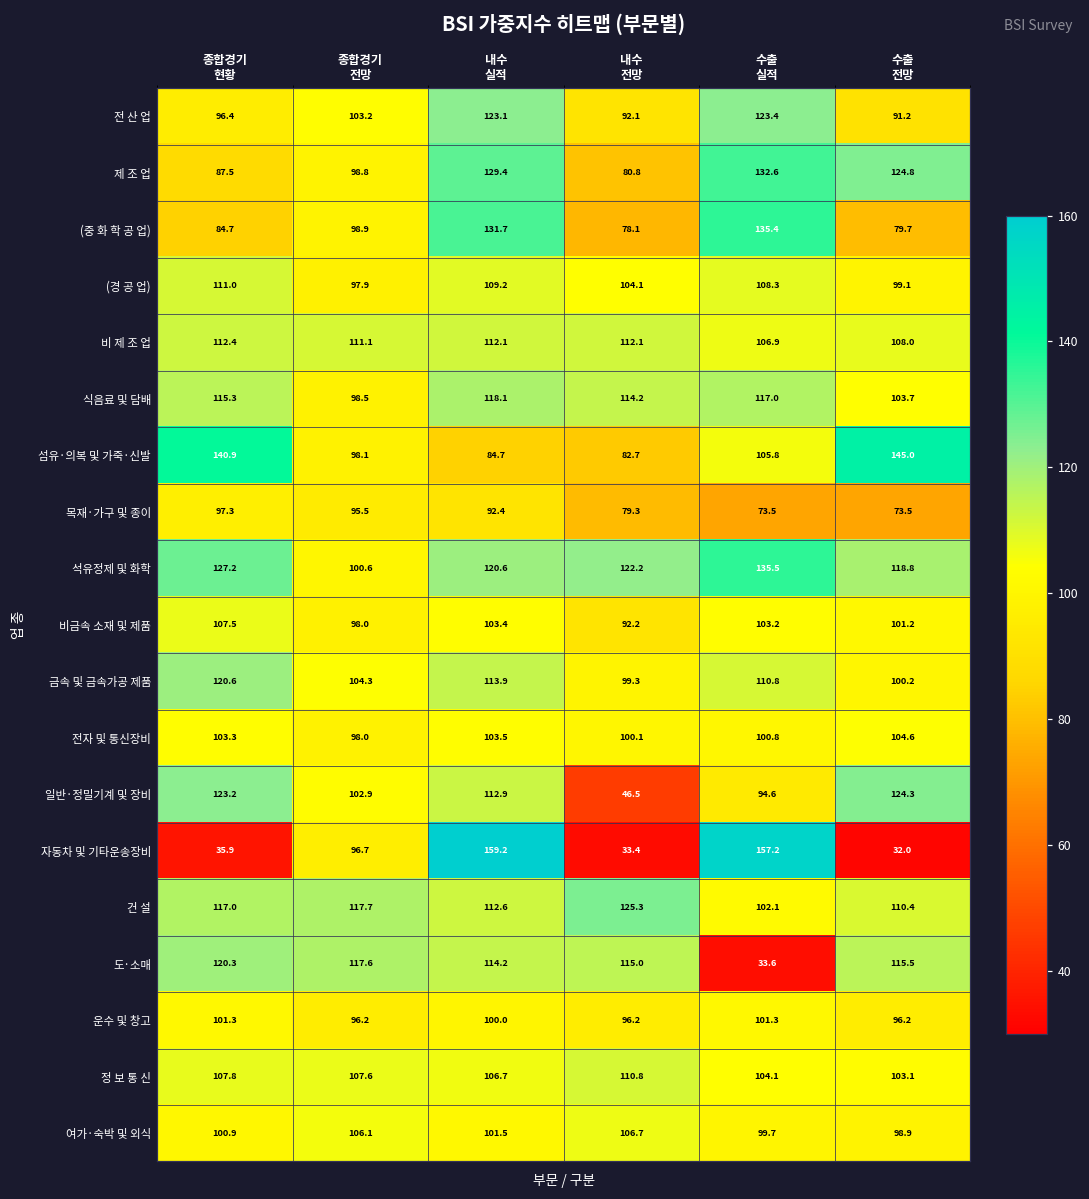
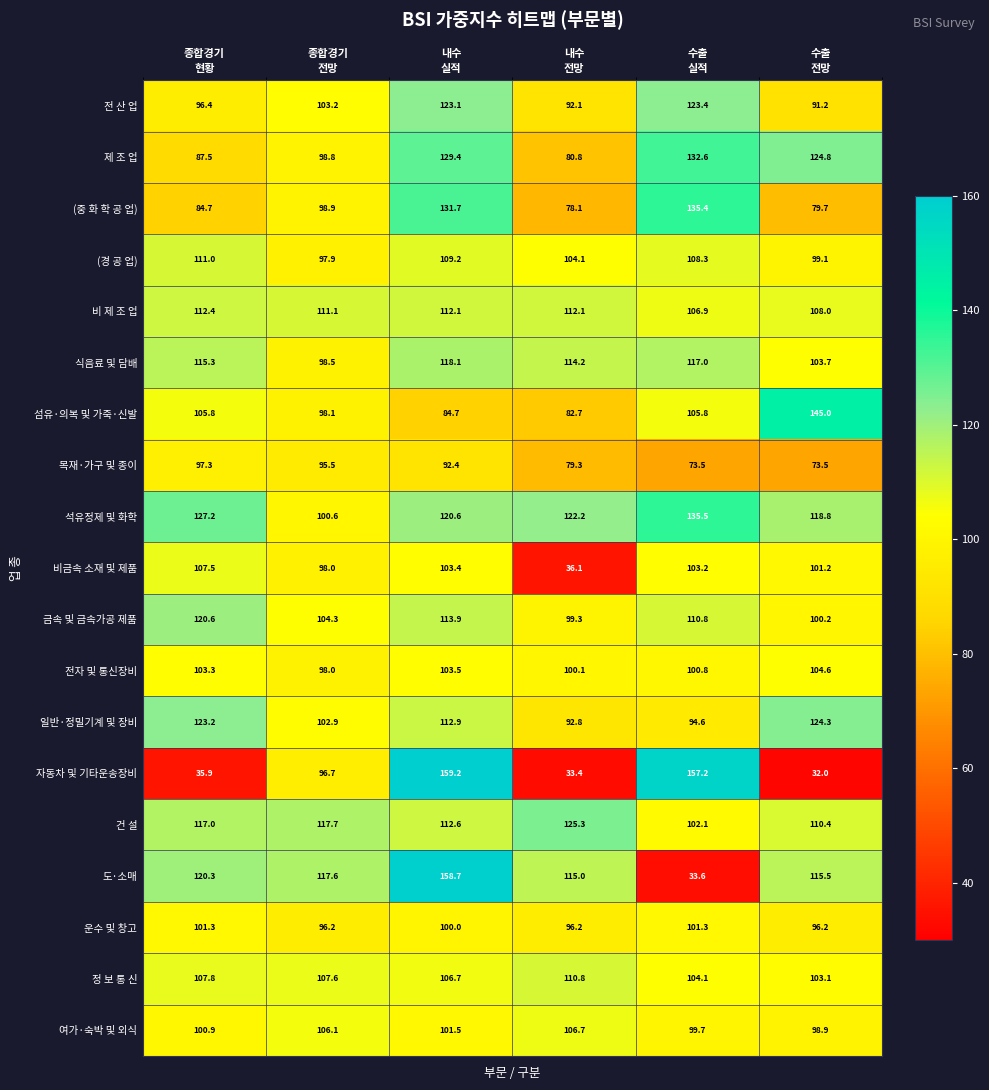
  {
    "전 산 업": {
      "종합경기 현황": 96.4,
      "종합경기 전망": 103.2,
      "내수 실적": 123.1,
      "내수 전망": 92.1,
      "수출 실적": 123.4,
      "수출 전망": 91.2
    },
    "제 조 업": {
      "종합경기 현황": 87.5,
      "종합경기 전망": 98.8,
      "내수 실적": 129.4,
      "내수 전망": 80.8,
      "수출 실적": 132.6,
      "수출 전망": 124.8
    },
    "(중 화 학 공 업)": {
      "종합경기 현황": 84.7,
      "종합경기 전망": 98.9,
      "내수 실적": 131.7,
      "내수 전망": 78.1,
      "수출 실적": 135.4,
      "수출 전망": 79.7
    },
    "(경 공 업)": {
      "종합경기 현황": 111.0,
      "종합경기 전망": 97.9,
      "내수 실적": 109.2,
      "내수 전망": 104.1,
      "수출 실적": 108.3,
      "수출 전망": 99.1
    },
    "비 제 조 업": {
      "종합경기 현황": 112.4,
      "종합경기 전망": 111.1,
      "내수 실적": 112.1,
      "내수 전망": 112.1,
      "수출 실적": 106.9,
      "수출 전망": 108.0
    },
    "식음료 및 담배": {
      "종합경기 현황": 115.3,
      "종합경기 전망": 98.5,
      "내수 실적": 118.1,
      "내수 전망": 114.2,
      "수출 실적": 117.0,
      "수출 전망": 103.7
    },
    "섬유·의복 및 가죽·신발": {
-     "종합경기 현황": 140.9,
+     "종합경기 현황": 105.8,
      "종합경기 전망": 98.1,
      "내수 실적": 84.7,
      "내수 전망": 82.7,
      "수출 실적": 105.8,
      "수출 전망": 145.0
    },
    "목재·가구 및 종이": {
      "종합경기 현황": 97.3,
      "종합경기 전망": 95.5,
      "내수 실적": 92.4,
      "내수 전망": 79.3,
      "수출 실적": 73.5,
      "수출 전망": 73.5
    },
    "석유정제 및 화학": {
      "종합경기 현황": 127.2,
      "종합경기 전망": 100.6,
      "내수 실적": 120.6,
      "내수 전망": 122.2,
      "수출 실적": 135.5,
      "수출 전망": 118.8
    },
    "비금속 소재 및 제품": {
      "종합경기 현황": 107.5,
      "종합경기 전망": 98.0,
      "내수 실적": 103.4,
-     "내수 전망": 92.2,
+     "내수 전망": 36.1,
      "수출 실적": 103.2,
      "수출 전망": 101.2
    },
    "금속 및 금속가공 제품": {
      "종합경기 현황": 120.6,
      "종합경기 전망": 104.3,
      "내수 실적": 113.9,
      "내수 전망": 99.3,
      "수출 실적": 110.8,
      "수출 전망": 100.2
    },
    "전자 및 통신장비": {
      "종합경기 현황": 103.3,
      "종합경기 전망": 98.0,
      "내수 실적": 103.5,
      "내수 전망": 100.1,
      "수출 실적": 100.8,
      "수출 전망": 104.6
    },
    "일반·정밀기계 및 장비": {
      "종합경기 현황": 123.2,
      "종합경기 전망": 102.9,
      "내수 실적": 112.9,
-     "내수 전망": 46.5,
+     "내수 전망": 92.8,
      "수출 실적": 94.6,
      "수출 전망": 124.3
    },
    "자동차 및 기타운송장비": {
      "종합경기 현황": 35.9,
      "종합경기 전망": 96.7,
      "내수 실적": 159.2,
      "내수 전망": 33.4,
      "수출 실적": 157.2,
      "수출 전망": 32.0
    },
    "건 설": {
      "종합경기 현황": 117.0,
      "종합경기 전망": 117.7,
      "내수 실적": 112.6,
      "내수 전망": 125.3,
      "수출 실적": 102.1,
      "수출 전망": 110.4
    },
    "도·소매": {
      "종합경기 현황": 120.3,
      "종합경기 전망": 117.6,
-     "내수 실적": 114.2,
+     "내수 실적": 158.7,
      "내수 전망": 115.0,
      "수출 실적": 33.6,
      "수출 전망": 115.5
    },
    "운수 및 창고": {
      "종합경기 현황": 101.3,
      "종합경기 전망": 96.2,
      "내수 실적": 100.0,
      "내수 전망": 96.2,
      "수출 실적": 101.3,
      "수출 전망": 96.2
    },
    "정 보 통 신": {
      "종합경기 현황": 107.8,
      "종합경기 전망": 107.6,
      "내수 실적": 106.7,
      "내수 전망": 110.8,
      "수출 실적": 104.1,
      "수출 전망": 103.1
    },
    "여가·숙박 및 외식": {
      "종합경기 현황": 100.9,
      "종합경기 전망": 106.1,
      "내수 실적": 101.5,
      "내수 전망": 106.7,
      "수출 실적": 99.7,
      "수출 전망": 98.9
    }
  }
